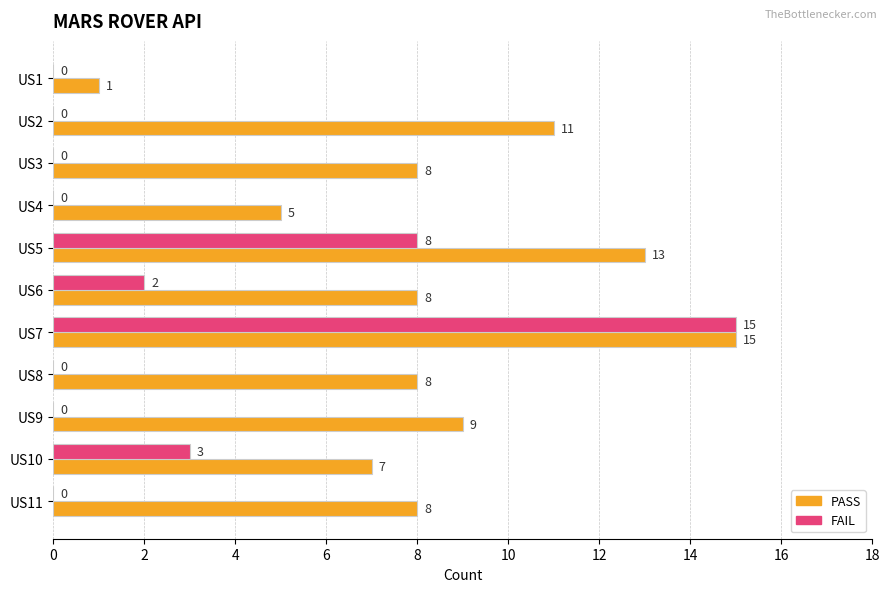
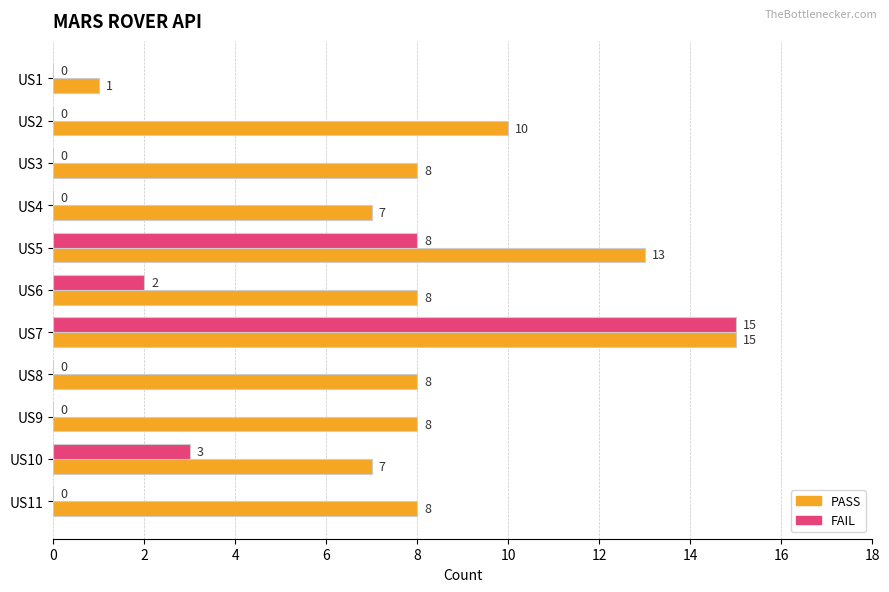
  {
    "PASS": {
      "US1": 1,
-     "US2": 11,
+     "US2": 10,
      "US3": 8,
-     "US4": 5,
+     "US4": 7,
      "US5": 13,
      "US6": 8,
      "US7": 15,
      "US8": 8,
-     "US9": 9,
+     "US9": 8,
      "US10": 7,
      "US11": 8
    },
    "FAIL": {
      "US1": 0,
      "US2": 0,
      "US3": 0,
      "US4": 0,
      "US5": 8,
      "US6": 2,
      "US7": 15,
      "US8": 0,
      "US9": 0,
      "US10": 3,
      "US11": 0
    }
  }
